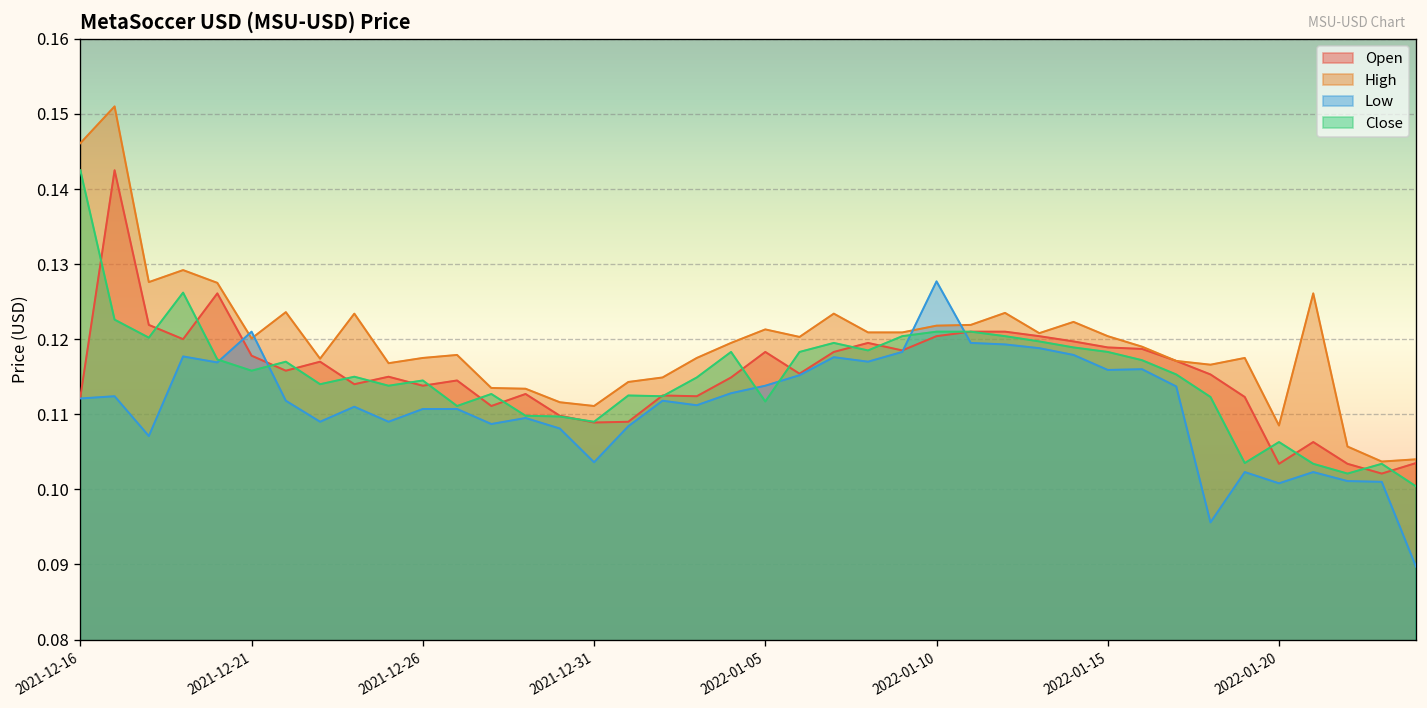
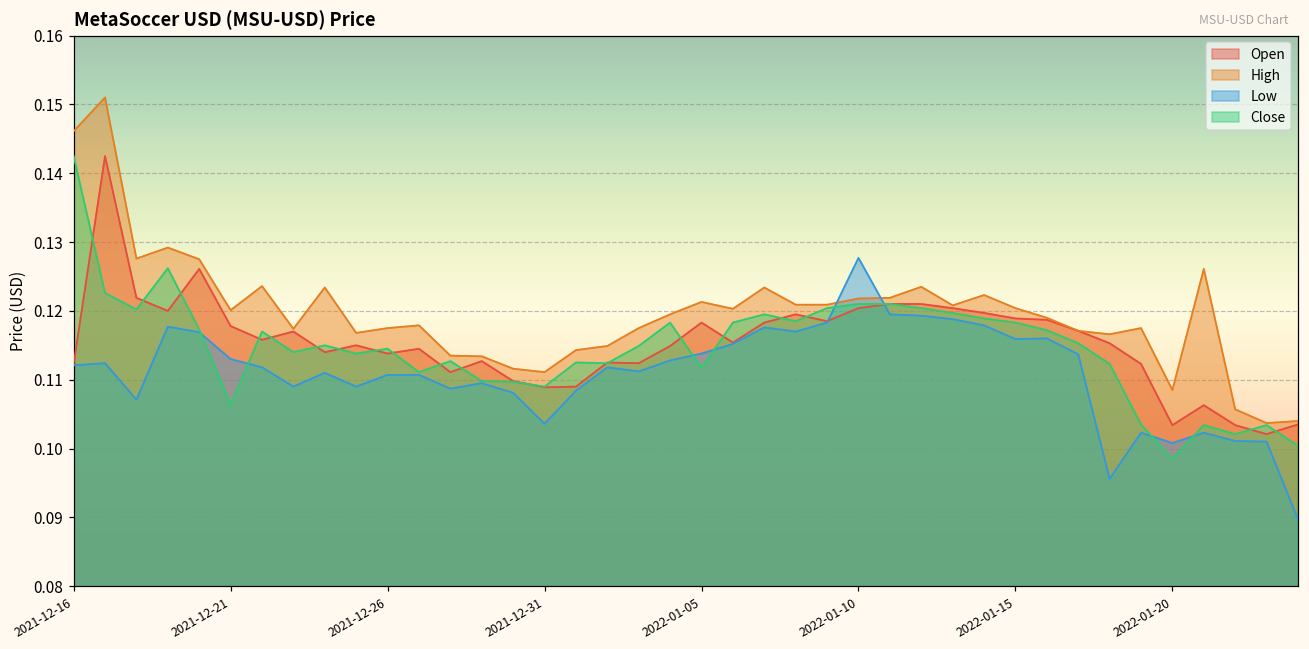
  {
    "Low": {
-     "2021-12-21": 0.121,
+     "2021-12-21": 0.113,
      "2021-12-26": 0.111,
      "2021-12-31": 0.104,
      "2022-01-05": 0.114,
      "2022-01-10": 0.128,
      "2022-01-15": 0.116,
      "2022-01-20": 0.101
    },
    "Close": {
      "2021-12-16": 0.143,
-     "2021-12-21": 0.116,
+     "2021-12-21": 0.106,
      "2021-12-26": 0.115,
      "2022-01-05": 0.112,
      "2022-01-10": 0.121,
      "2022-01-15": 0.118,
-     "2022-01-20": 0.106
+     "2022-01-20": 0.099
    }
  }
